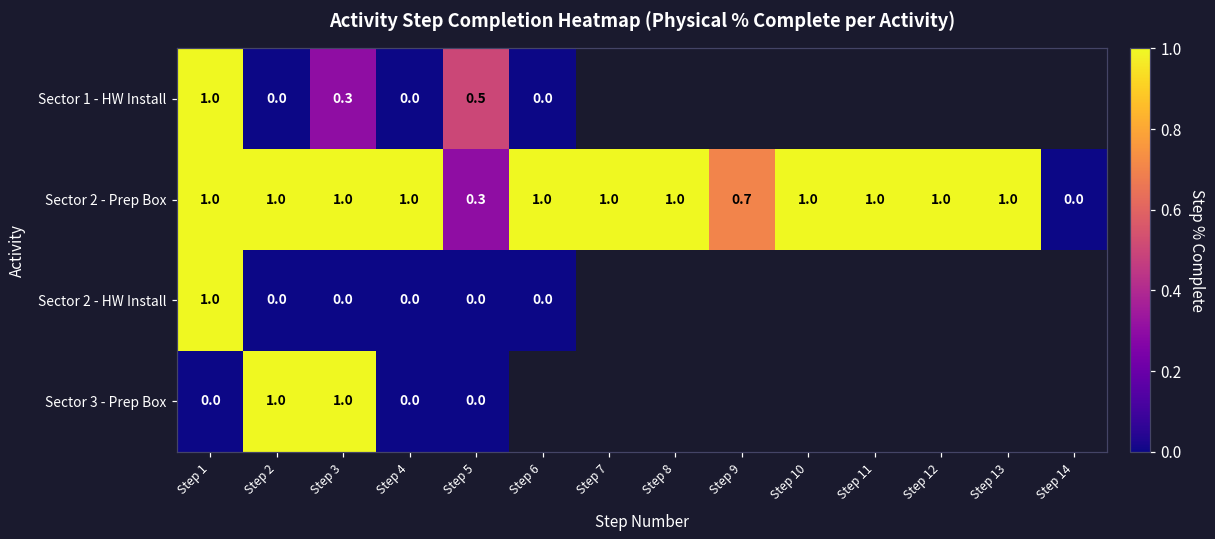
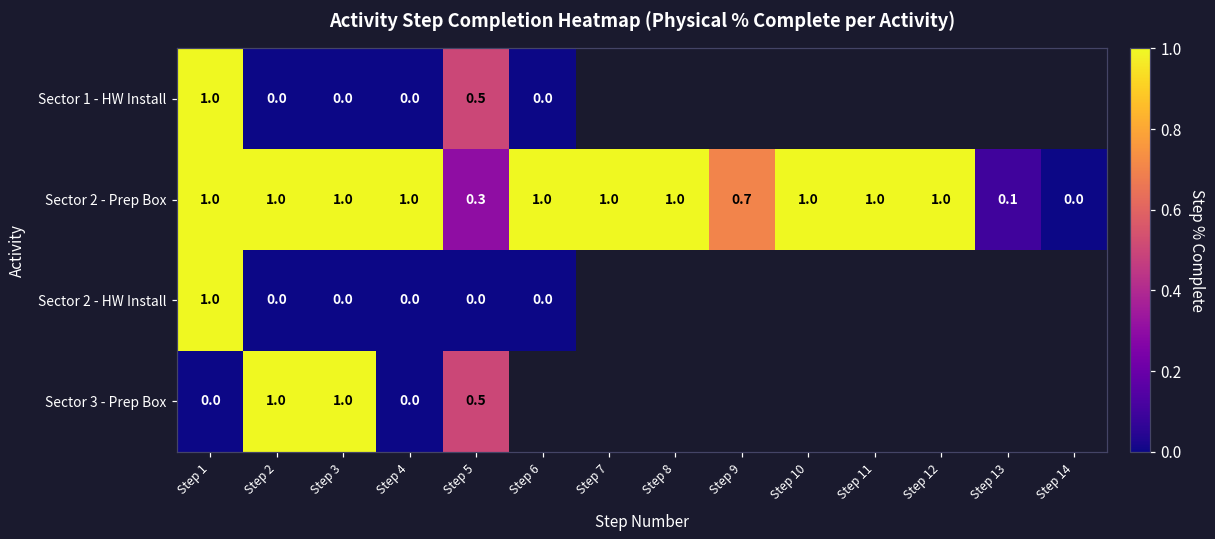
  {
    "Sector 1 - HW Install": {
      "Step 1": 1.0,
      "Step 2": 0.0,
-     "Step 3": 0.3,
+     "Step 3": 0.0,
      "Step 4": 0.0,
      "Step 5": 0.5,
      "Step 6": 0.0
    },
    "Sector 2 - Prep Box": {
      "Step 1": 1.0,
      "Step 2": 1.0,
      "Step 3": 1.0,
      "Step 4": 1.0,
      "Step 5": 0.3,
      "Step 6": 1.0,
      "Step 7": 1.0,
      "Step 8": 1.0,
      "Step 9": 0.7,
      "Step 10": 1.0,
      "Step 11": 1.0,
      "Step 12": 1.0,
-     "Step 13": 1.0,
+     "Step 13": 0.1,
      "Step 14": 0.0
    },
    "Sector 2 - HW Install": {
      "Step 1": 1.0,
      "Step 2": 0.0,
      "Step 3": 0.0,
      "Step 4": 0.0,
      "Step 5": 0.0,
      "Step 6": 0.0
    },
    "Sector 3 - Prep Box": {
      "Step 1": 0.0,
      "Step 2": 1.0,
      "Step 3": 1.0,
      "Step 4": 0.0,
-     "Step 5": 0.0
+     "Step 5": 0.5
    }
  }
